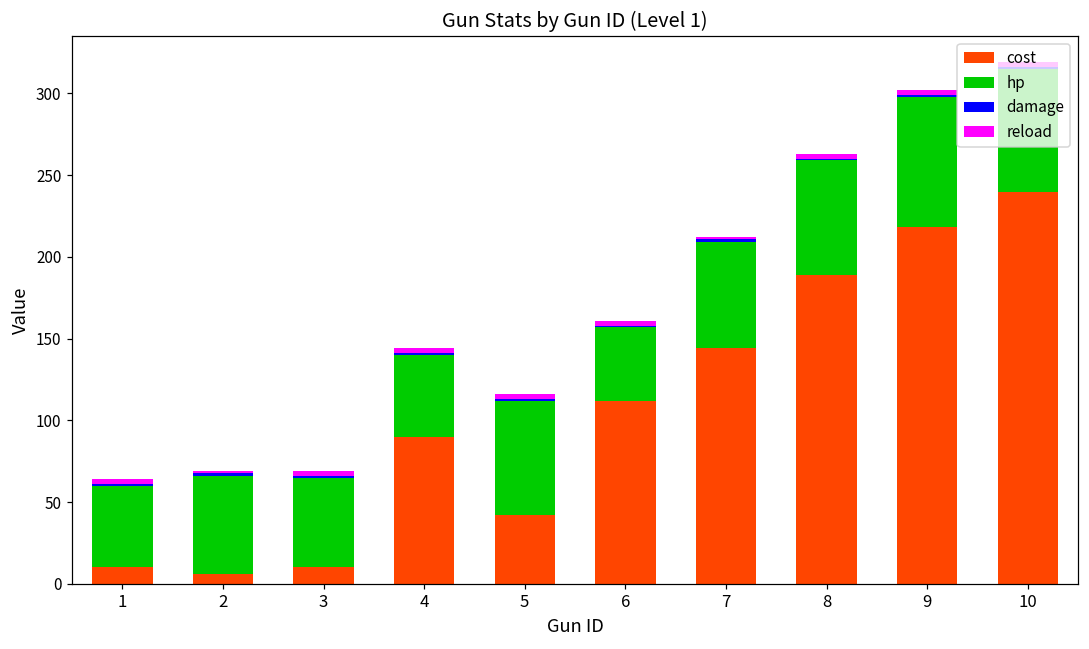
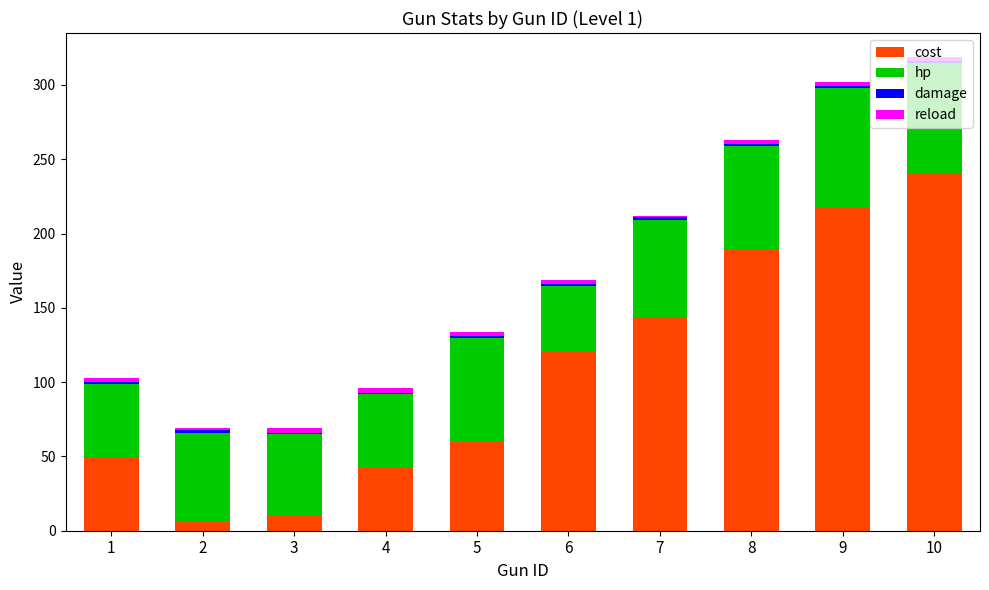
  {
    "cost": {
-     "1": 10,
+     "1": 49,
      "2": 6,
      "3": 10,
-     "4": 90,
-     "5": 42,
-     "6": 112,
+     "4": 42,
+     "5": 60,
+     "6": 120,
      "7": 144,
      "8": 189,
      "9": 218,
      "10": 240
    },
    "hp": {
      "1": 50,
      "2": 60,
      "3": 55,
      "4": 50,
      "5": 70,
      "6": 45,
      "7": 65,
      "8": 70,
      "9": 80
    },
    "damage": {
      "2": 2,
      "7": 2
    },
    "reload": {
      "1": 3,
      "3": 3,
      "4": 3,
      "5": 3,
      "6": 3,
      "8": 3,
      "9": 3
    }
  }
